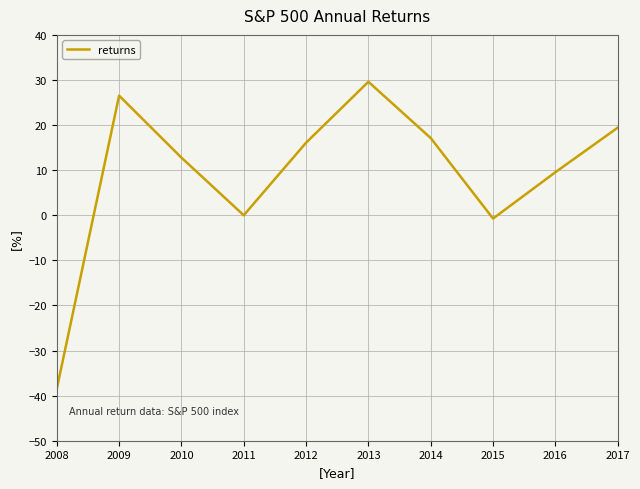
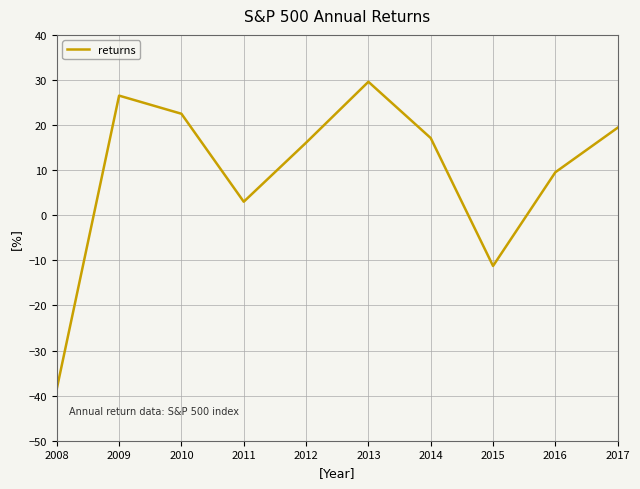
  {
    "2009": 27,
-   "2010": 13,
-   "2011": 0,
+   "2010": 23,
+   "2011": 3,
    "2012": 16,
    "2013": 30,
    "2014": 17,
-   "2015": -1,
+   "2015": -11,
    "2016": 10,
    "2017": 19
  }
